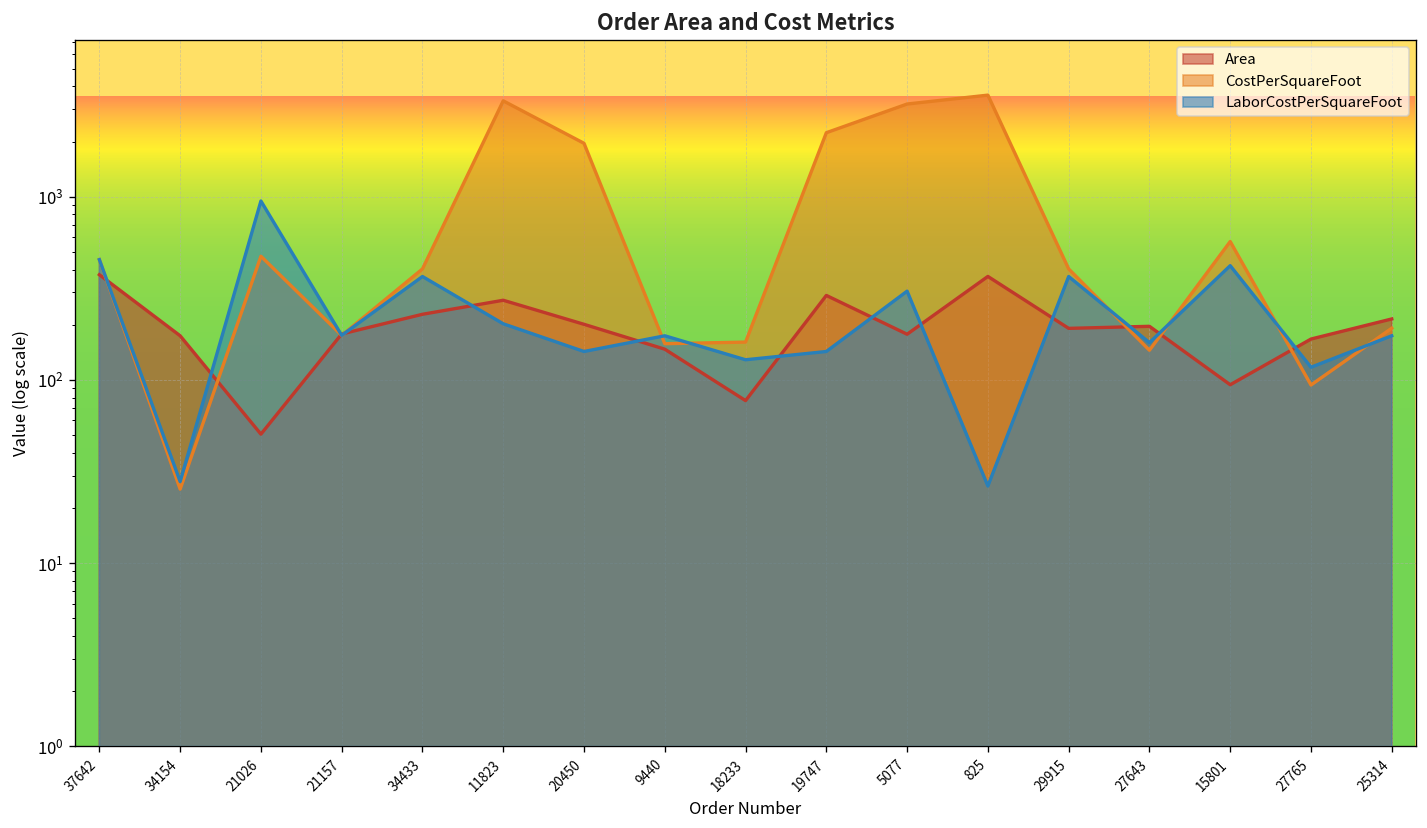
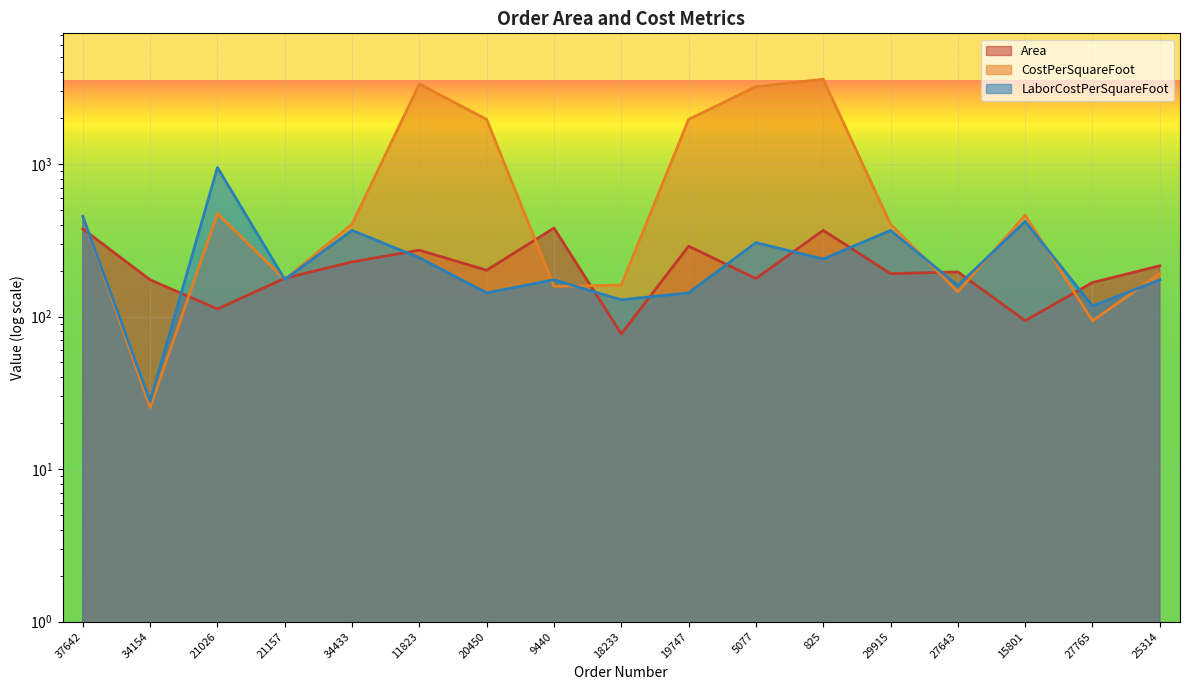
  {
    "Area": {
      "37642": 380,
      "34154": 170,
-     "21026": 51,
+     "21026": 110,
      "34433": 230,
      "11823": 270,
      "20450": 200,
-     "9440": 150,
+     "9440": 380,
      "18233": 80,
      "19747": 290,
      "5077": 180,
      "825": 370,
      "29915": 190,
      "27643": 200,
      "15801": 90,
      "27765": 170,
      "25314": 220
    },
    "CostPerSquareFoot": {
      "34154": 25,
      "21026": 470,
      "34433": 400,
      "11823": 3300,
      "20450": 2000,
      "9440": 160,
      "18233": 160,
-     "19747": 2200,
+     "19747": 2000,
      "5077": 3200,
      "825": 3600,
      "29915": 400,
      "27643": 150,
-     "15801": 570,
+     "15801": 460,
      "27765": 90,
      "25314": 190
    },
    "LaborCostPerSquareFoot": {
      "34154": 28,
      "21026": 900,
      "34433": 370,
-     "11823": 200,
+     "11823": 240,
      "20450": 140,
      "9440": 170,
      "18233": 130,
      "19747": 140,
      "5077": 310,
-     "825": 26,
+     "825": 240,
      "29915": 370,
      "27643": 160,
      "15801": 420,
      "27765": 120,
      "25314": 170
    }
  }
